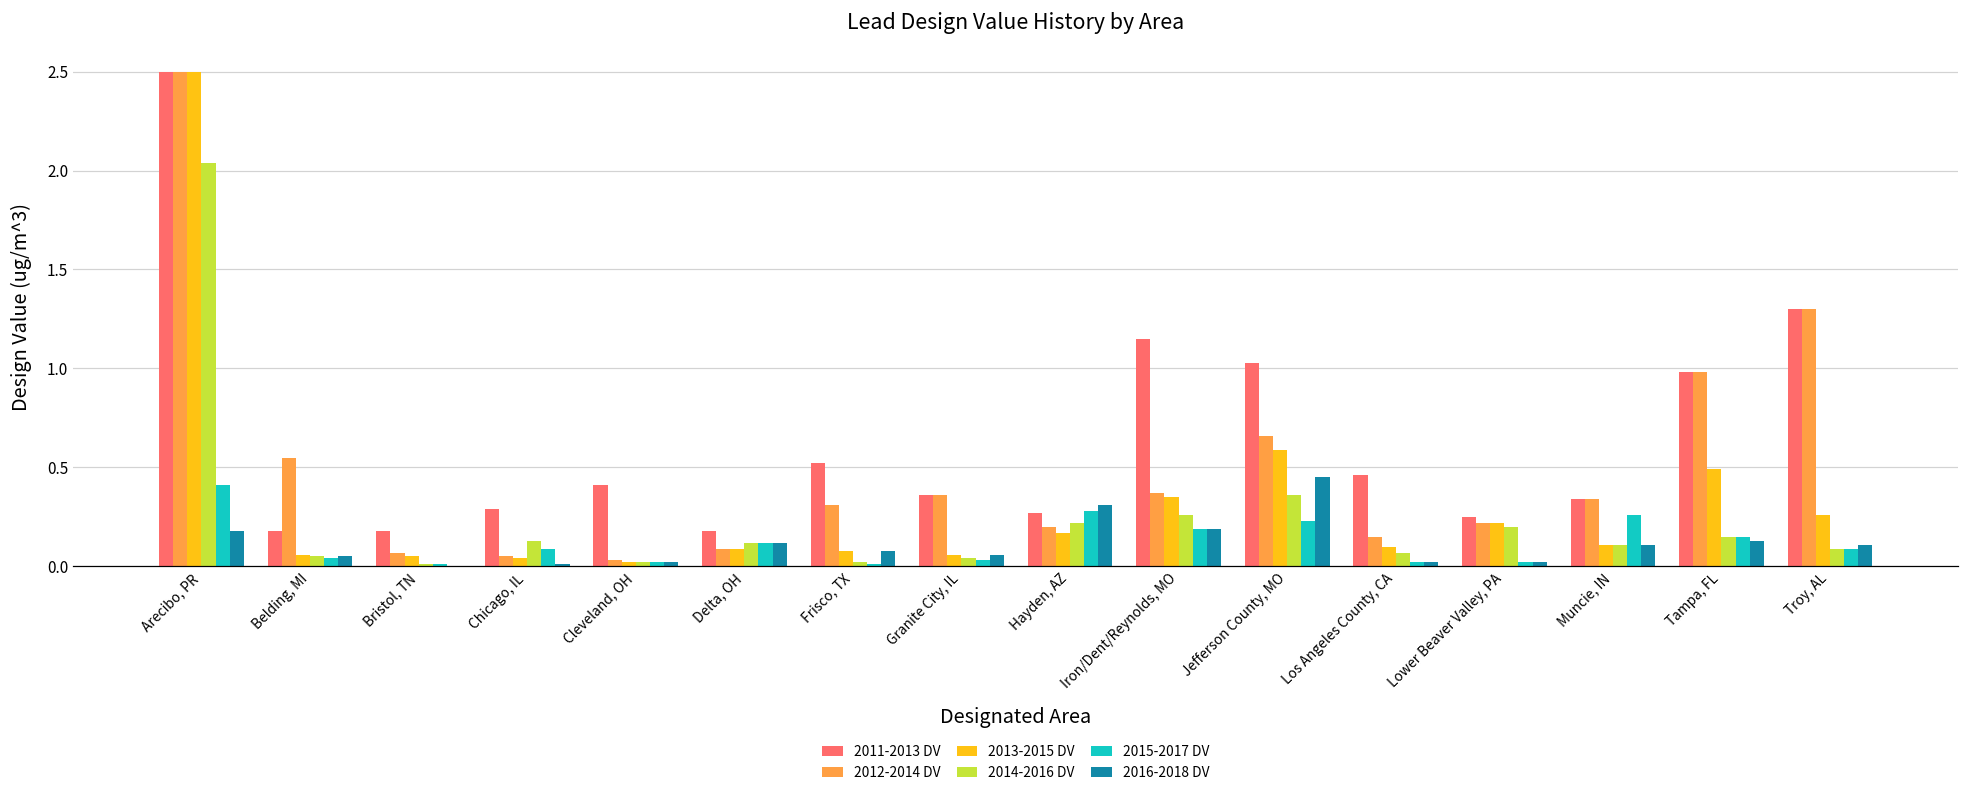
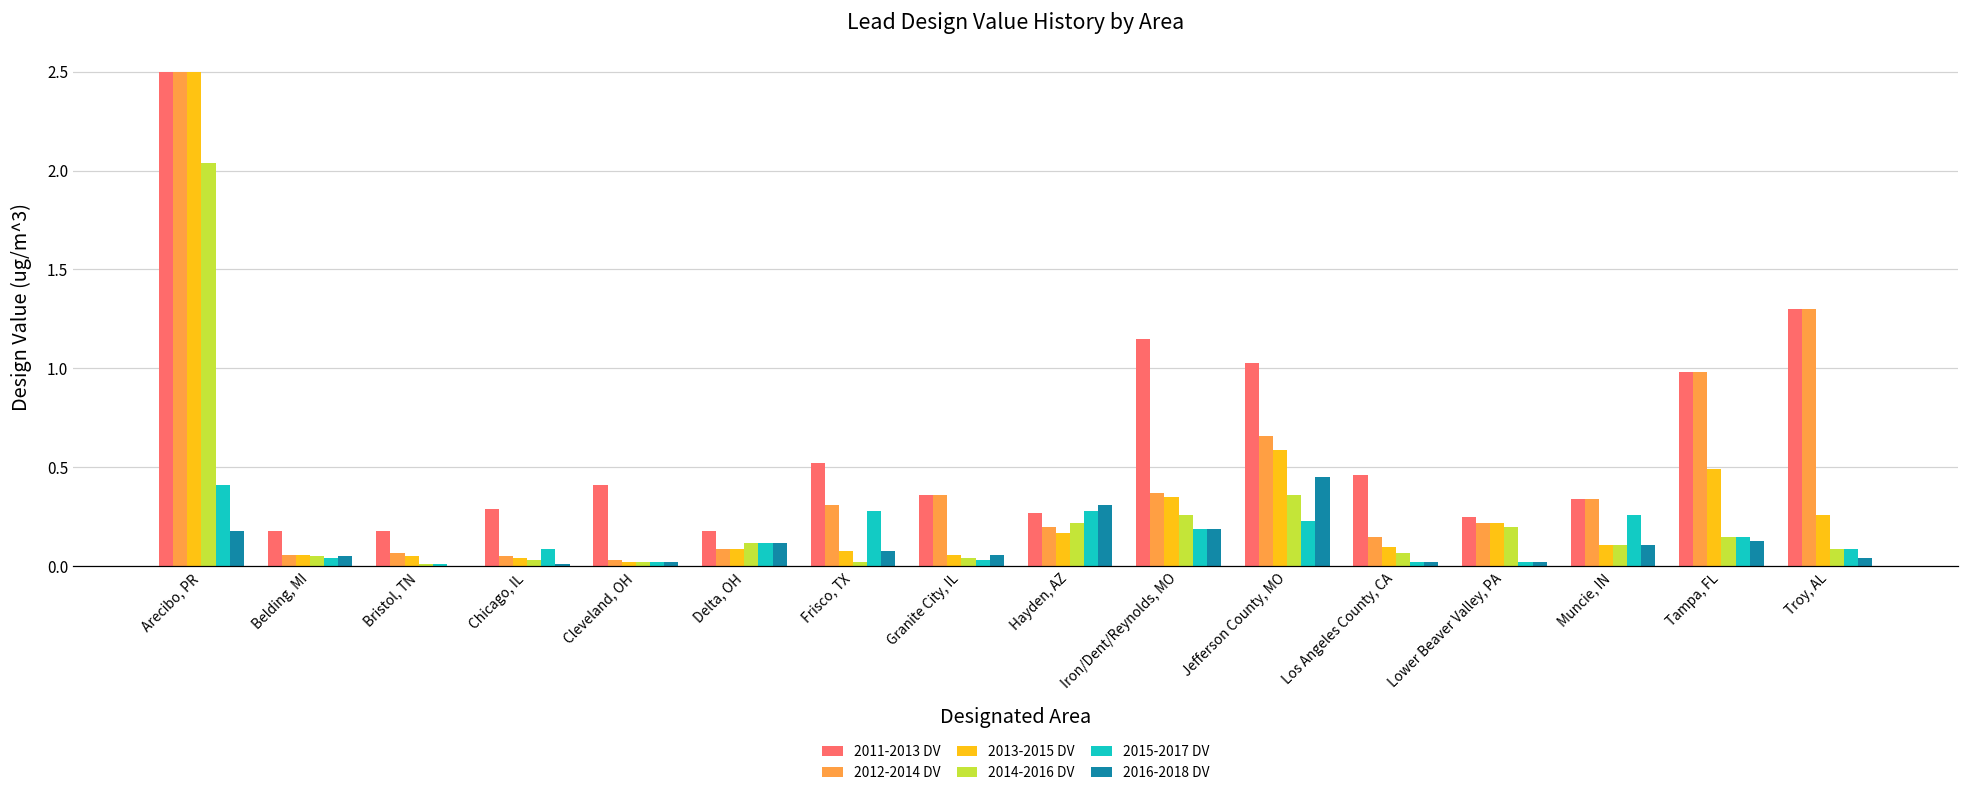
  {
    "2011-2013 DV": {
      "Arecibo, PR": 2.50,
      "Belding, MI": 0.18,
      "Bristol, TN": 0.18,
      "Chicago, IL": 0.29,
      "Cleveland, OH": 0.41,
      "Delta, OH": 0.18,
      "Frisco, TX": 0.52,
      "Granite City, IL": 0.36,
      "Hayden, AZ": 0.27,
      "Iron/Dent/Reynolds, MO": 1.15,
      "Jefferson County, MO": 1.03,
      "Los Angeles County, CA": 0.46,
      "Lower Beaver Valley, PA": 0.25,
      "Muncie, IN": 0.34,
      "Tampa, FL": 0.98,
      "Troy, AL": 1.30
    },
    "2012-2014 DV": {
      "Arecibo, PR": 2.50,
-     "Belding, MI": 0.55,
+     "Belding, MI": 0.06,
      "Bristol, TN": 0.07,
      "Chicago, IL": 0.05,
      "Cleveland, OH": 0.03,
      "Delta, OH": 0.09,
      "Frisco, TX": 0.31,
      "Granite City, IL": 0.36,
      "Hayden, AZ": 0.20,
      "Iron/Dent/Reynolds, MO": 0.37,
      "Jefferson County, MO": 0.66,
      "Los Angeles County, CA": 0.15,
      "Lower Beaver Valley, PA": 0.22,
      "Muncie, IN": 0.34,
      "Tampa, FL": 0.98,
      "Troy, AL": 1.30
    },
    "2013-2015 DV": {
      "Arecibo, PR": 2.50,
      "Belding, MI": 0.06,
      "Bristol, TN": 0.05,
      "Chicago, IL": 0.04,
      "Cleveland, OH": 0.02,
      "Delta, OH": 0.09,
      "Frisco, TX": 0.08,
      "Granite City, IL": 0.06,
      "Hayden, AZ": 0.17,
      "Iron/Dent/Reynolds, MO": 0.35,
      "Jefferson County, MO": 0.59,
      "Los Angeles County, CA": 0.10,
      "Lower Beaver Valley, PA": 0.22,
      "Muncie, IN": 0.11,
      "Tampa, FL": 0.49,
      "Troy, AL": 0.26
    },
    "2014-2016 DV": {
      "Arecibo, PR": 2.04,
      "Belding, MI": 0.05,
-     "Chicago, IL": 0.13,
+     "Chicago, IL": 0.03,
      "Cleveland, OH": 0.02,
      "Delta, OH": 0.12,
      "Frisco, TX": 0.02,
      "Granite City, IL": 0.04,
      "Hayden, AZ": 0.22,
      "Iron/Dent/Reynolds, MO": 0.26,
      "Jefferson County, MO": 0.36,
      "Los Angeles County, CA": 0.07,
      "Lower Beaver Valley, PA": 0.20,
      "Muncie, IN": 0.11,
      "Tampa, FL": 0.15,
      "Troy, AL": 0.09
    },
    "2015-2017 DV": {
      "Arecibo, PR": 0.41,
      "Belding, MI": 0.04,
      "Chicago, IL": 0.09,
      "Cleveland, OH": 0.02,
      "Delta, OH": 0.12,
-     "Frisco, TX": 0.01,
+     "Frisco, TX": 0.28,
      "Granite City, IL": 0.03,
      "Hayden, AZ": 0.28,
      "Iron/Dent/Reynolds, MO": 0.19,
      "Jefferson County, MO": 0.23,
      "Los Angeles County, CA": 0.02,
      "Lower Beaver Valley, PA": 0.02,
      "Muncie, IN": 0.26,
      "Tampa, FL": 0.15,
      "Troy, AL": 0.09
    },
    "2016-2018 DV": {
      "Arecibo, PR": 0.18,
      "Belding, MI": 0.05,
      "Bristol, TN": 0.00,
      "Cleveland, OH": 0.02,
      "Delta, OH": 0.12,
      "Frisco, TX": 0.08,
      "Granite City, IL": 0.06,
      "Hayden, AZ": 0.31,
      "Iron/Dent/Reynolds, MO": 0.19,
      "Jefferson County, MO": 0.45,
      "Los Angeles County, CA": 0.02,
      "Lower Beaver Valley, PA": 0.02,
      "Muncie, IN": 0.11,
      "Tampa, FL": 0.13,
-     "Troy, AL": 0.11
+     "Troy, AL": 0.04
    }
  }
